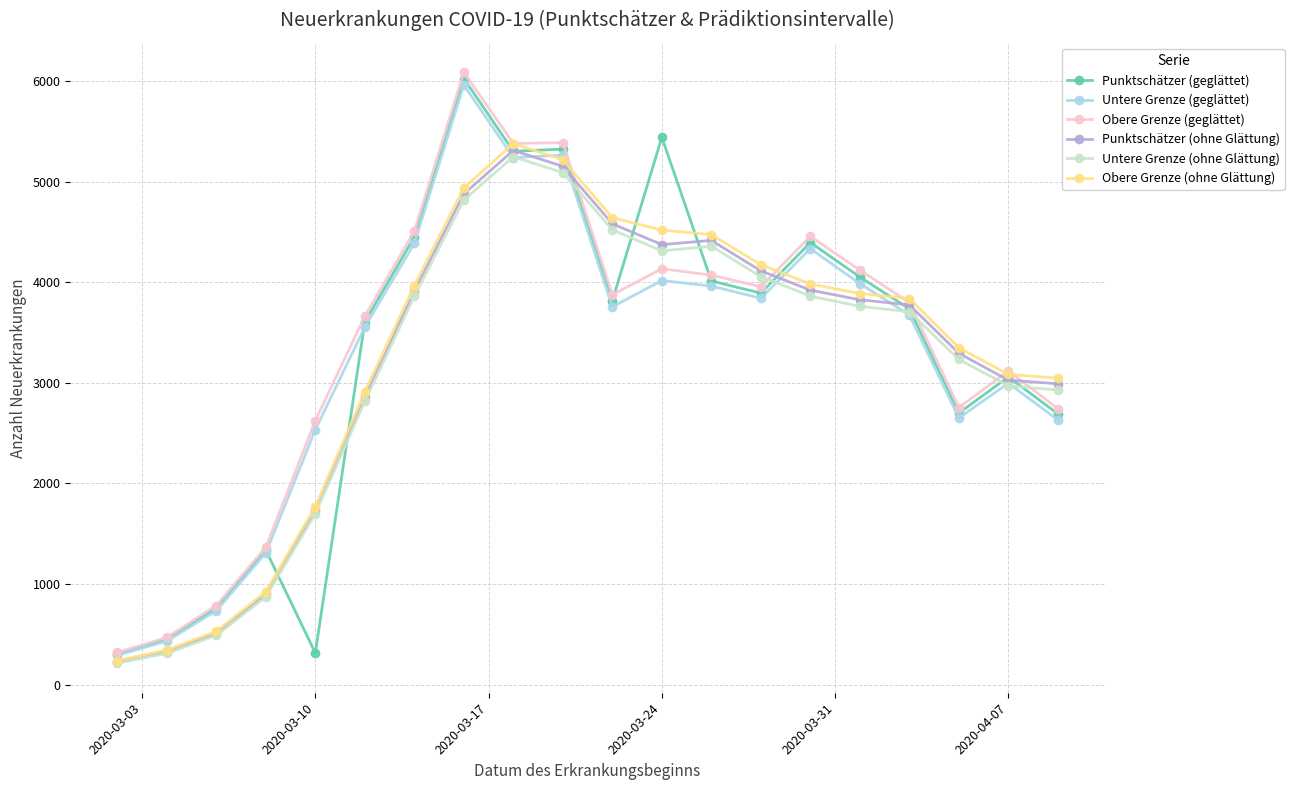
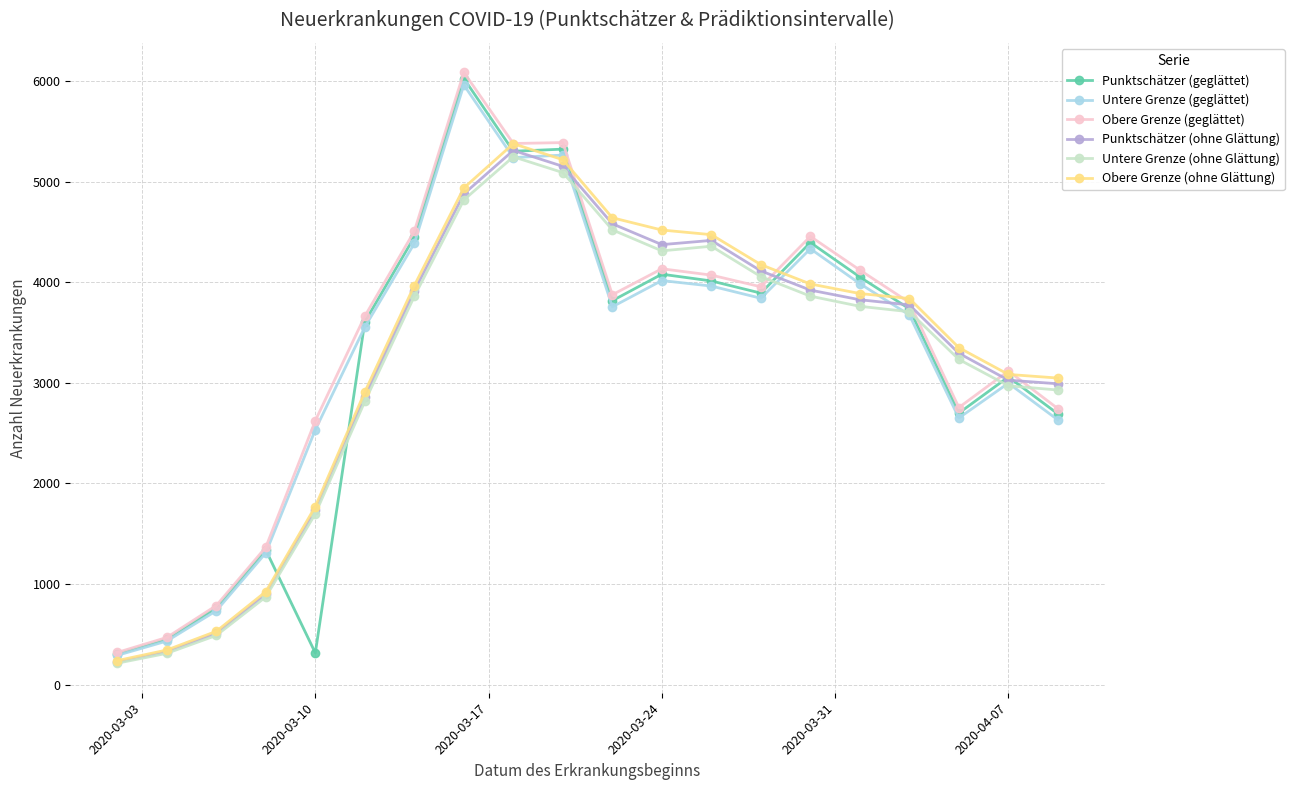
  {
    "Punktschätzer (geglättet)": {
      "2020-03-10": 320,
-     "2020-03-24": 5440
+     "2020-03-24": 4080
    },
    "Obere Grenze (ohne Glättung)": {
      "2020-03-10": 1770,
      "2020-03-24": 4520
    }
  }
